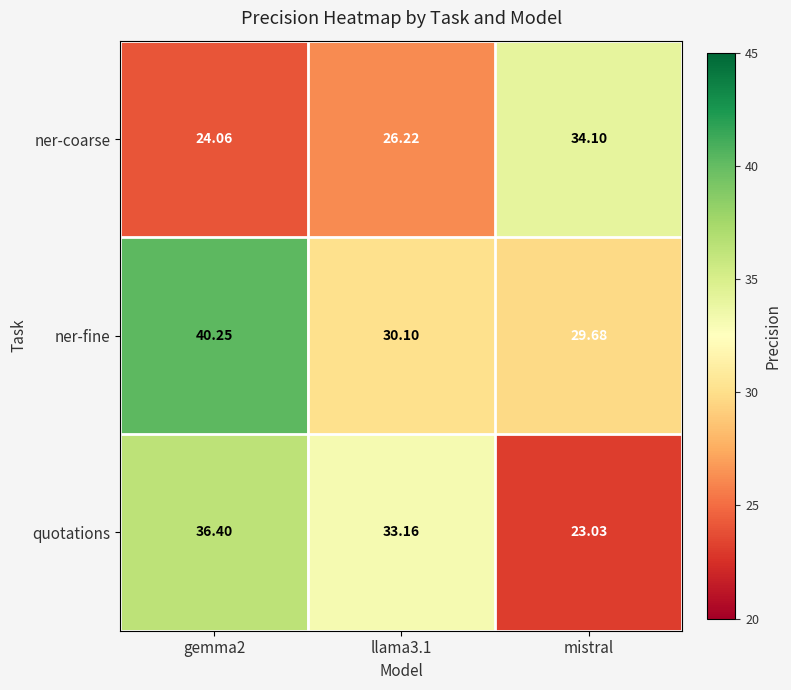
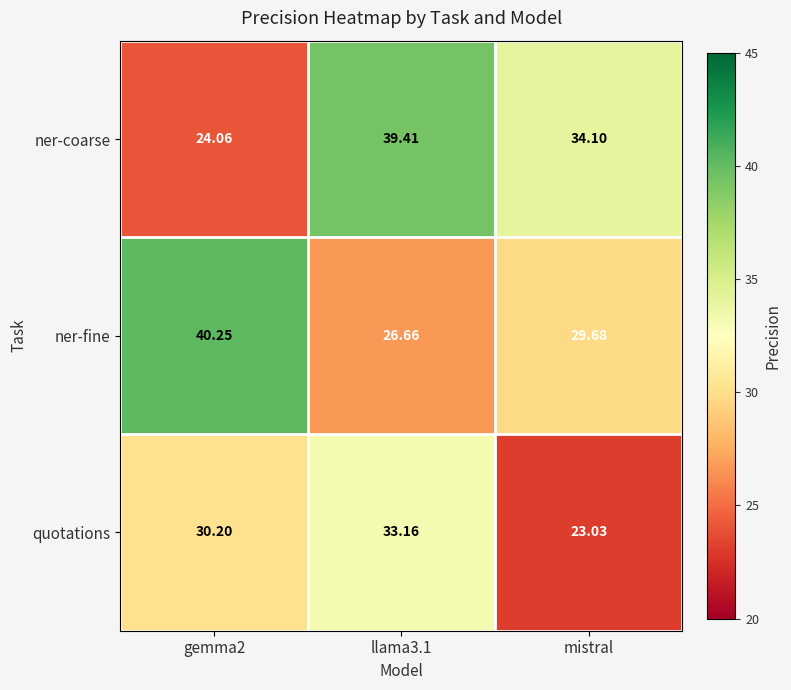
  {
    "ner-coarse": {
      "gemma2": 24.06,
-     "llama3.1": 26.22,
+     "llama3.1": 39.41,
      "mistral": 34.10
    },
    "ner-fine": {
      "gemma2": 40.25,
-     "llama3.1": 30.10,
+     "llama3.1": 26.66,
      "mistral": 29.68
    },
    "quotations": {
-     "gemma2": 36.40,
+     "gemma2": 30.20,
      "llama3.1": 33.16,
      "mistral": 23.03
    }
  }
